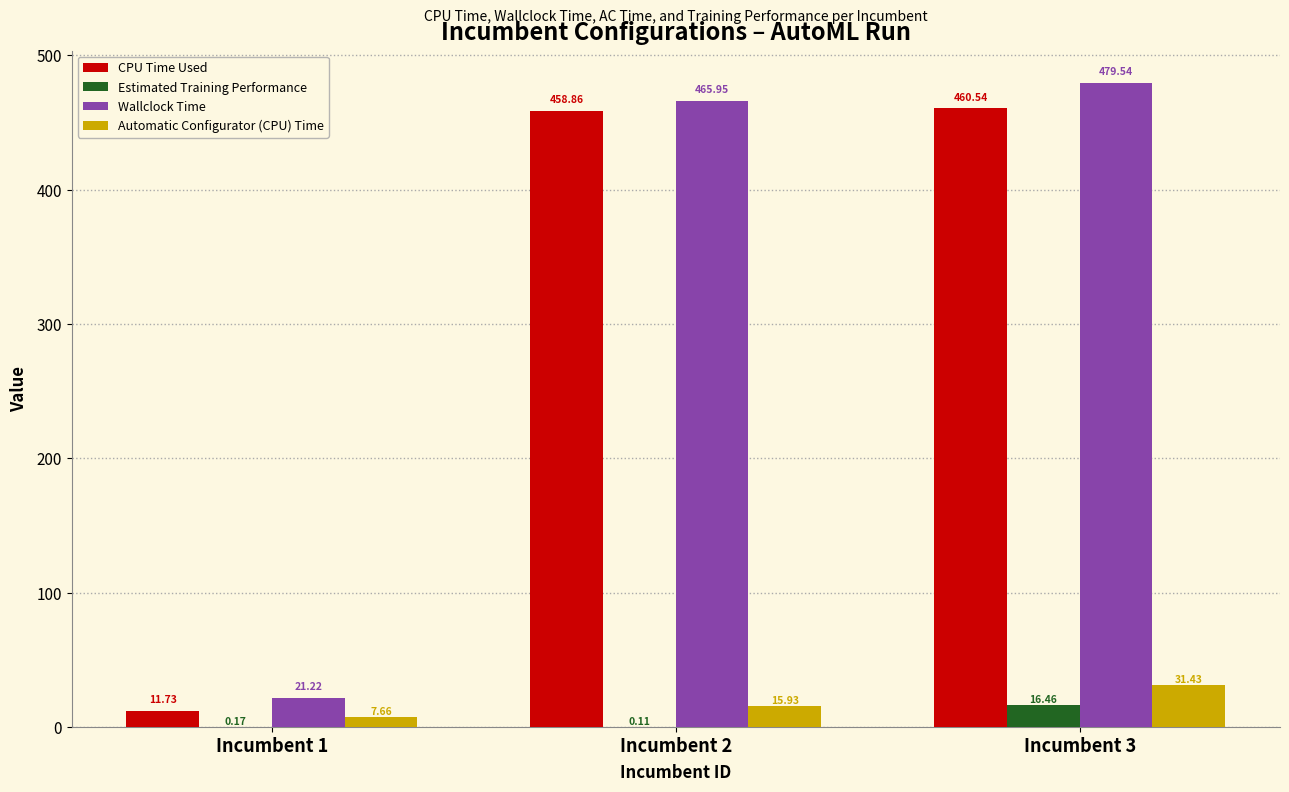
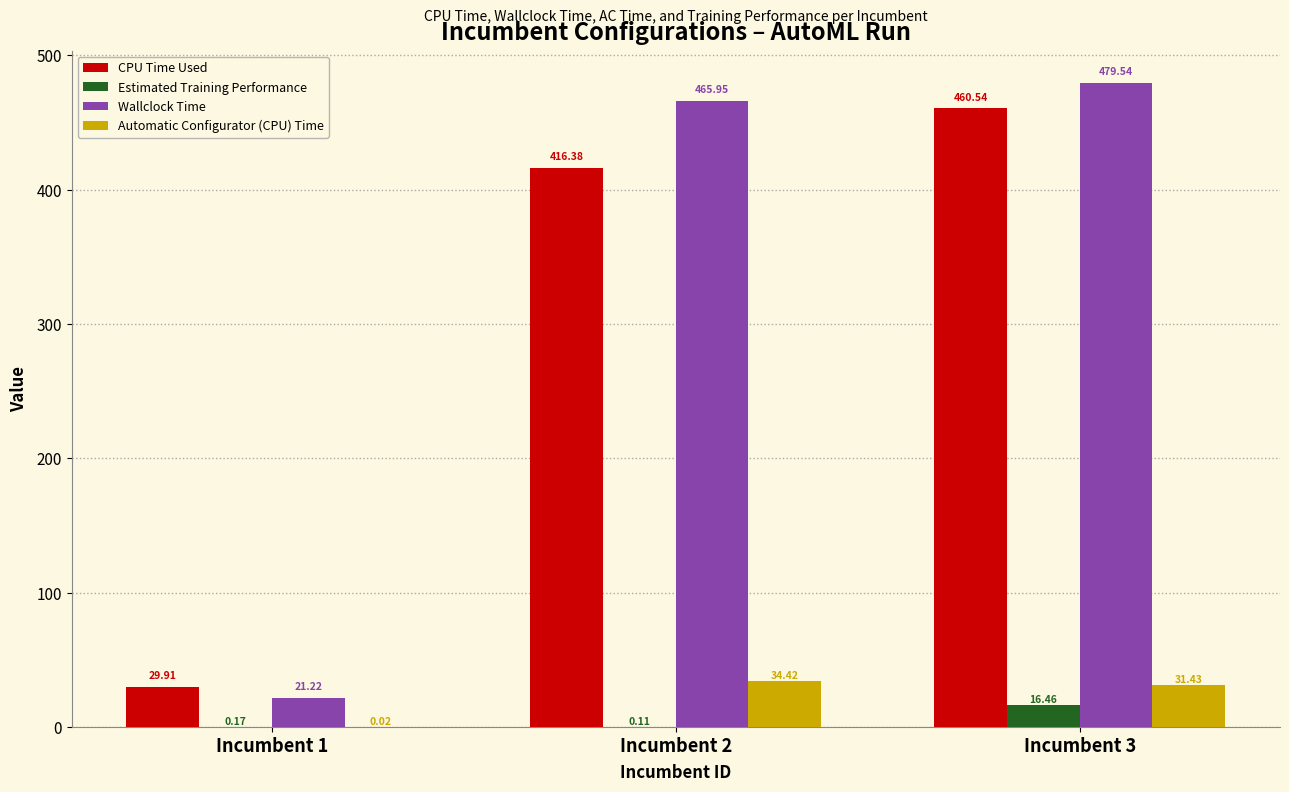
  {
    "CPU Time Used": {
-     "Incumbent 1": 11.73,
-     "Incumbent 2": 458.86,
+     "Incumbent 1": 29.91,
+     "Incumbent 2": 416.38,
      "Incumbent 3": 460.54
    },
    "Estimated Training Performance": {
      "Incumbent 1": 0.17,
      "Incumbent 2": 0.11,
      "Incumbent 3": 16.46
    },
    "Wallclock Time": {
      "Incumbent 1": 21.22,
      "Incumbent 2": 465.95,
      "Incumbent 3": 479.54
    },
    "Automatic Configurator (CPU) Time": {
-     "Incumbent 1": 7.66,
-     "Incumbent 2": 15.93,
+     "Incumbent 1": 0.02,
+     "Incumbent 2": 34.42,
      "Incumbent 3": 31.43
    }
  }
